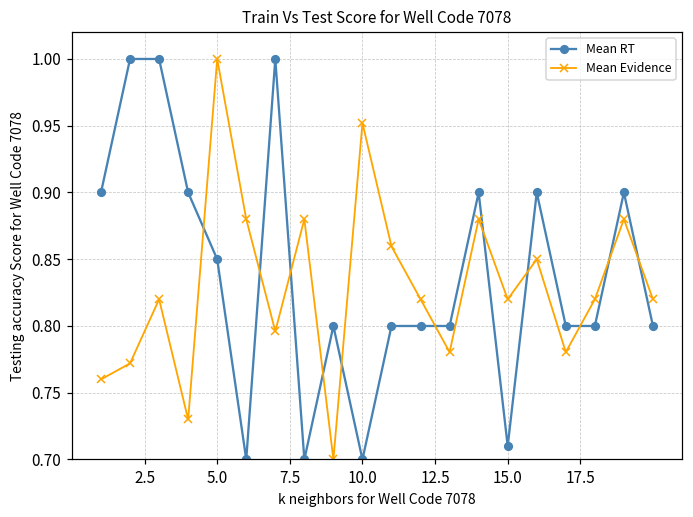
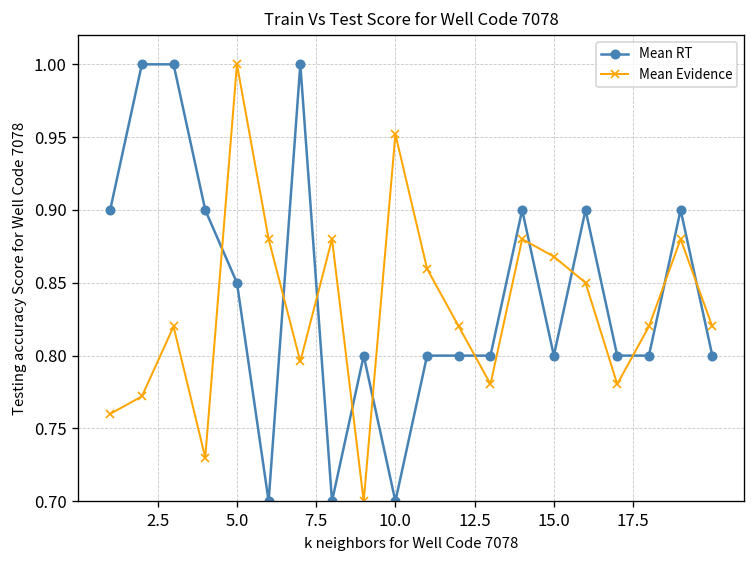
  {
    "Mean RT": {
      "5.0": 0.850,
      "10.0": 0.700,
-     "15.0": 0.710
+     "15.0": 0.800
    },
    "Mean Evidence": {
      "5.0": 1.000,
      "10.0": 0.952,
-     "15.0": 0.820
+     "15.0": 0.868
    }
  }
